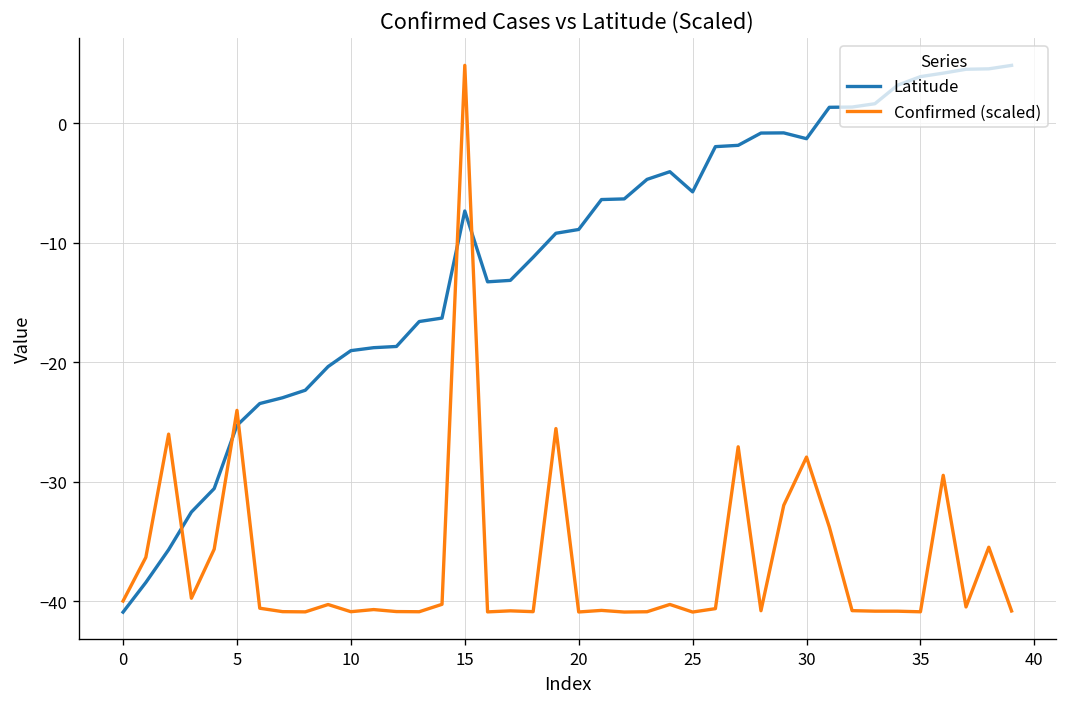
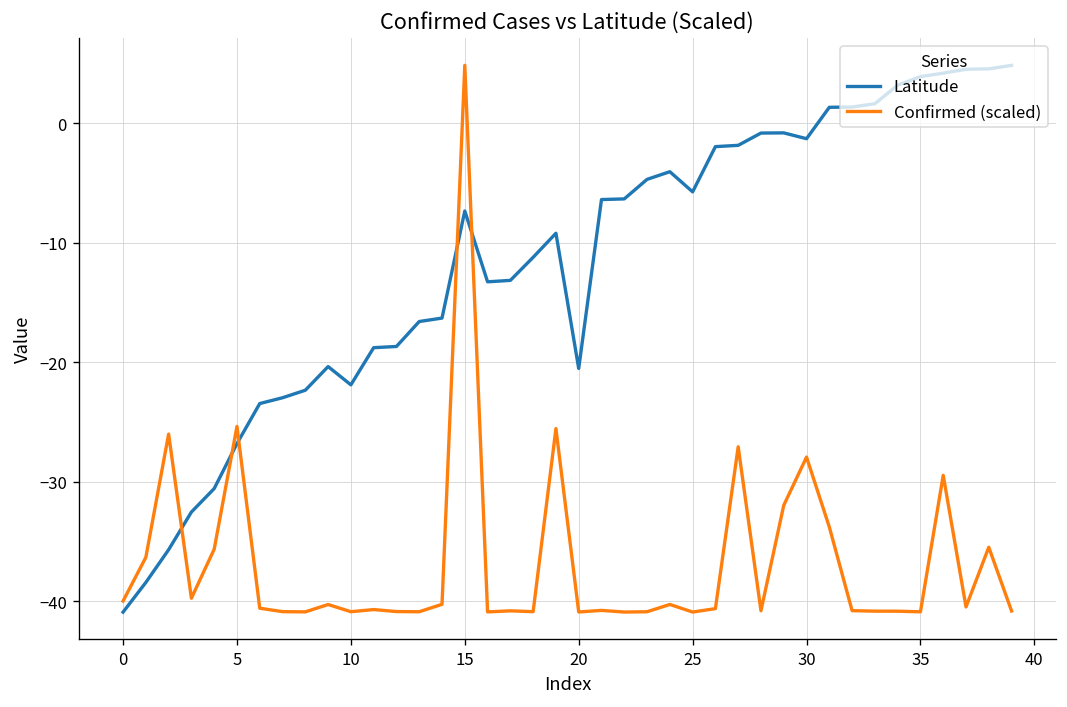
  {
    "Latitude": {
      "0": -41,
-     "5": -25,
-     "10": -19,
+     "5": -27,
+     "10": -22,
      "15": -7,
-     "20": -9,
+     "20": -21,
      "25": -6,
      "30": -1
    },
    "Confirmed (scaled)": {
      "0": -40,
-     "5": -24,
+     "5": -25,
      "10": -41,
      "15": 5,
      "20": -41,
      "25": -41,
      "30": -28,
      "35": -41
    }
  }
